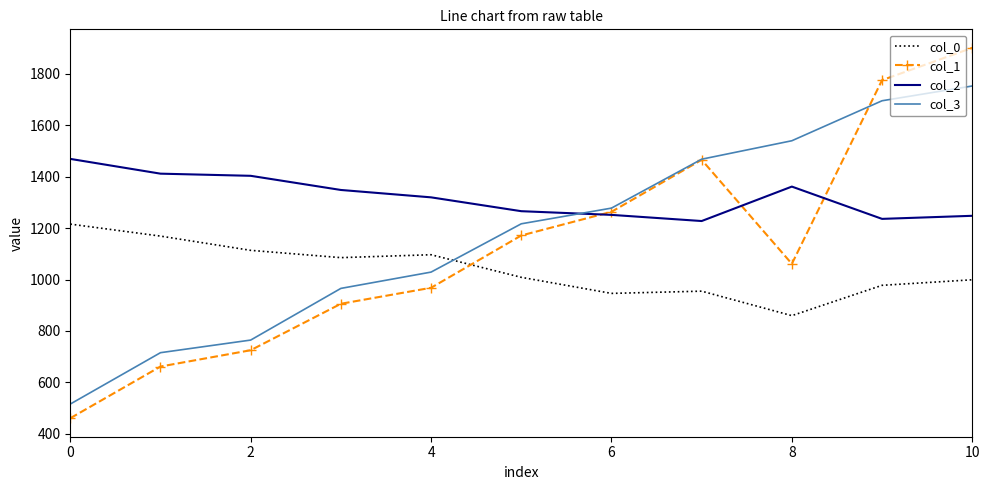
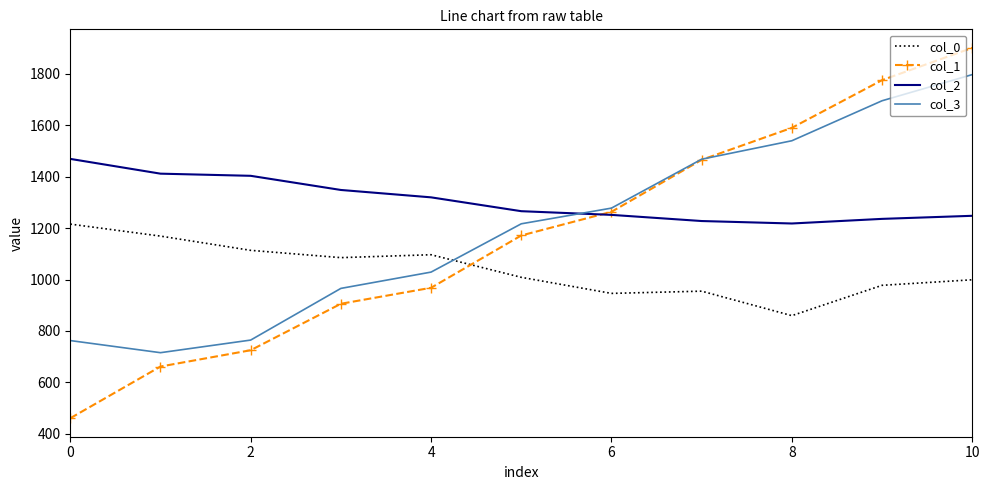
  {
    "col_0": {
      "0": 1220,
      "2": 1110,
      "4": 1100,
      "6": 950,
      "8": 860,
      "10": 1000
    },
    "col_1": {
      "0": 460,
      "2": 730,
      "4": 970,
      "6": 1260,
-     "8": 1060,
+     "8": 1590,
      "10": 1900
    },
    "col_2": {
      "0": 1470,
      "2": 1400,
      "4": 1320,
      "6": 1250,
-     "8": 1360,
+     "8": 1220,
      "10": 1250
    },
    "col_3": {
-     "0": 520,
+     "0": 760,
      "2": 760,
      "4": 1030,
      "6": 1280,
      "8": 1540,
-     "10": 1750
+     "10": 1800
    }
  }
